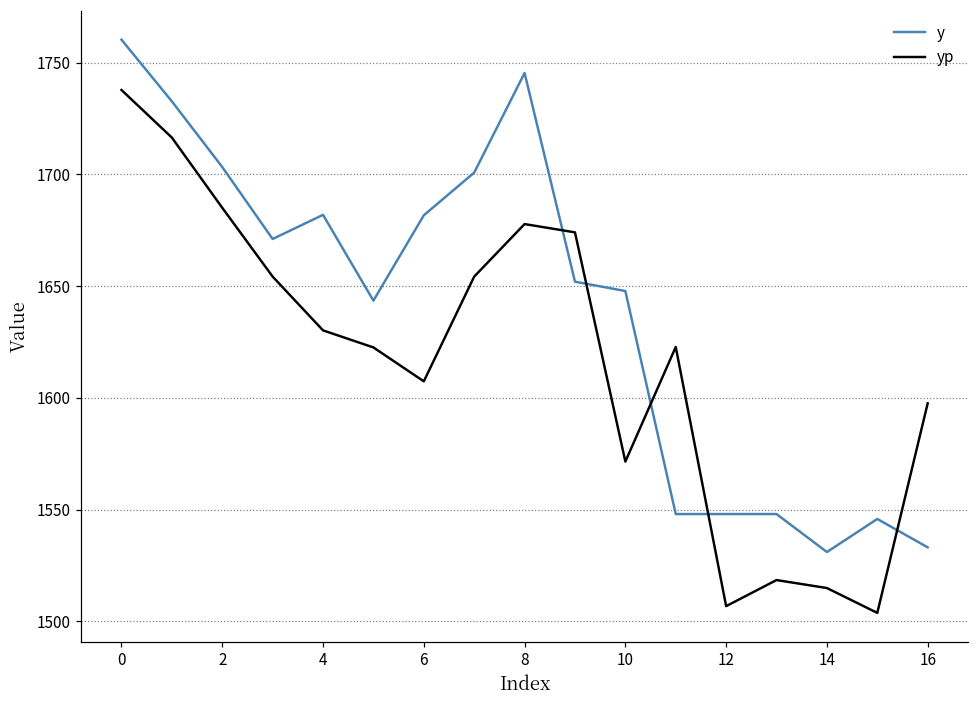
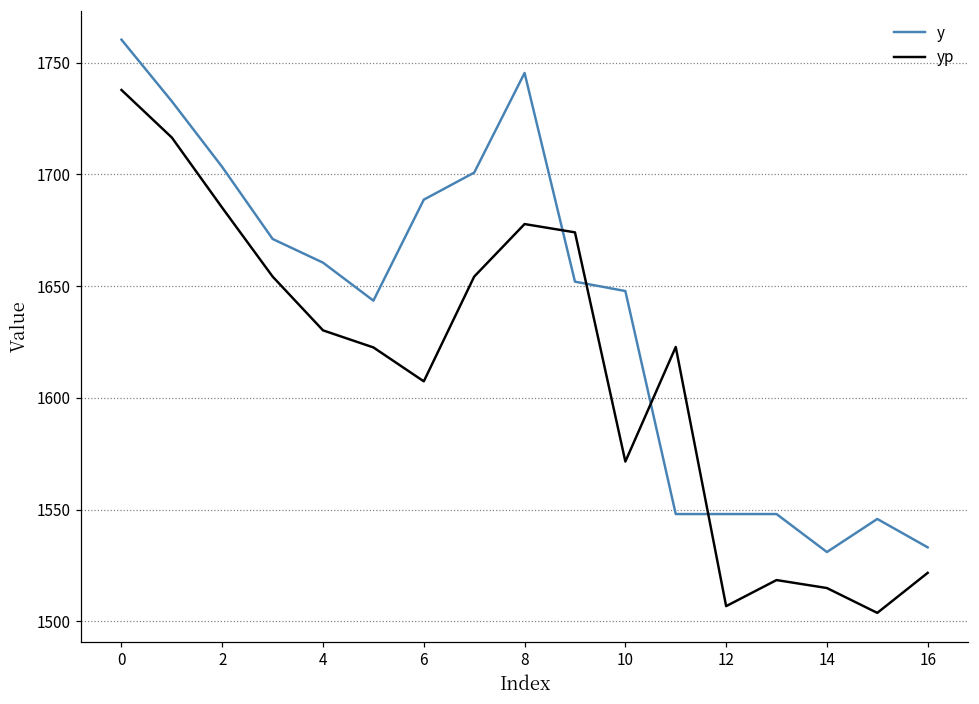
  {
    "y": {
      "0": 1760,
      "2": 1703,
-     "4": 1682,
-     "6": 1682,
+     "4": 1661,
+     "6": 1689,
      "8": 1745,
      "10": 1648,
      "12": 1548,
      "14": 1531,
      "16": 1533
    },
    "yp": {
      "0": 1738,
      "2": 1685,
      "4": 1630,
      "6": 1607,
      "8": 1678,
      "10": 1571,
      "12": 1507,
      "14": 1515,
-     "16": 1598
+     "16": 1522
    }
  }
